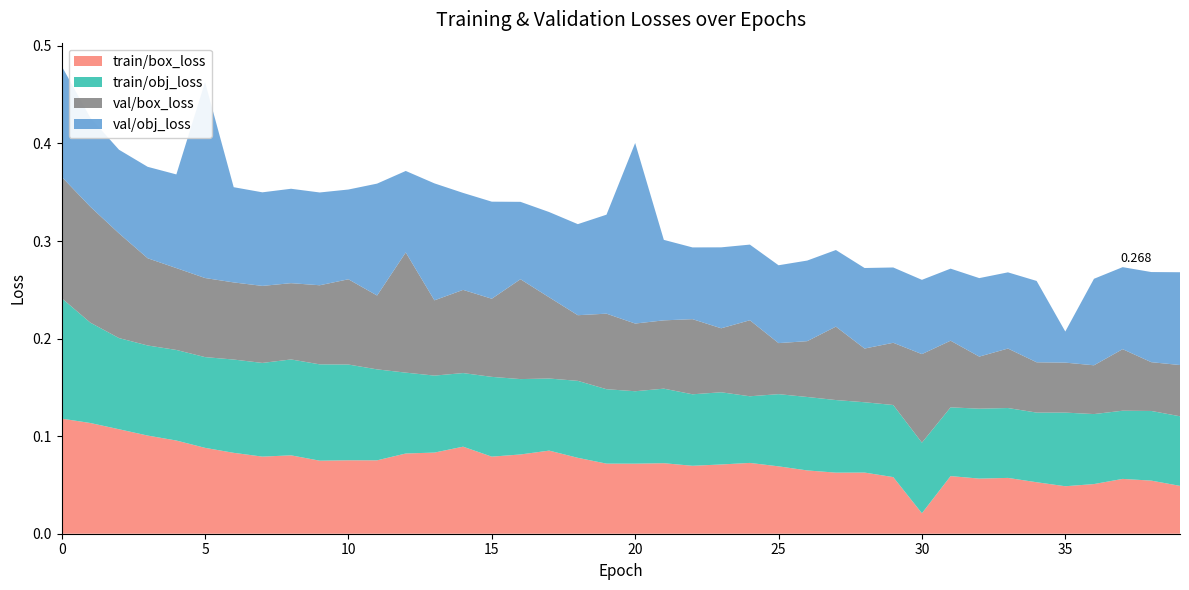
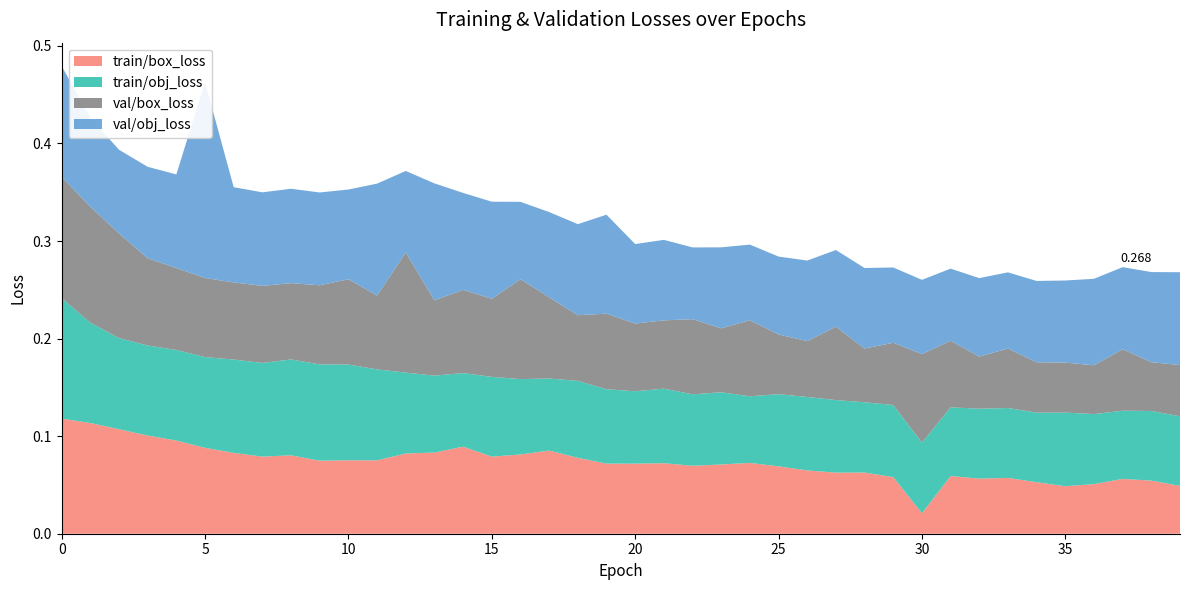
  {
    "train/box_loss": {
      "0": 0.12,
      "5": 0.09,
      "10": 0.08,
      "15": 0.08,
      "20": 0.07,
      "25": 0.07,
      "30": 0.02,
      "35": 0.05
    },
    "train/obj_loss": {
      "0": 0.12,
      "5": 0.09,
      "10": 0.10,
      "15": 0.08,
      "20": 0.07,
      "25": 0.07,
      "30": 0.07,
      "35": 0.08
    },
    "val/box_loss": {
      "0": 0.12,
      "5": 0.08,
      "10": 0.09,
      "15": 0.08,
      "20": 0.07,
-     "25": 0.05,
+     "25": 0.06,
      "30": 0.09,
      "35": 0.05
    },
    "val/obj_loss": {
      "0": 0.11,
      "10": 0.09,
      "15": 0.10,
-     "20": 0.19,
+     "20": 0.08,
      "25": 0.08,
      "30": 0.08,
-     "35": 0.03
+     "35": 0.08
    }
  }
